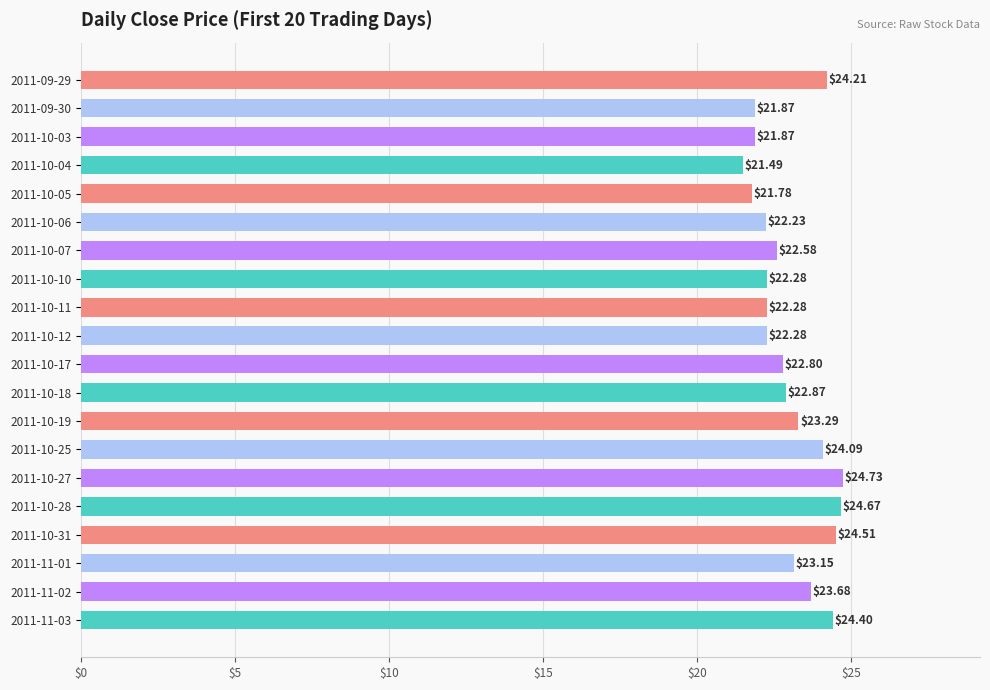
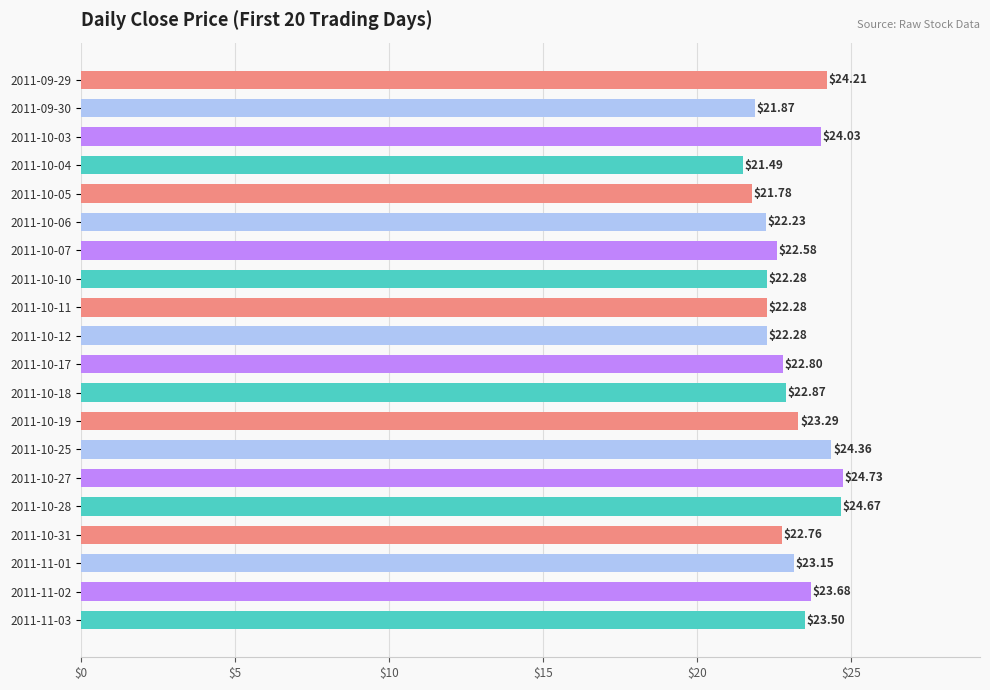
  {
    "2011-09-29": "$24.21",
    "2011-09-30": "$21.87",
-   "2011-10-03": "$21.87",
+   "2011-10-03": "$24.03",
    "2011-10-04": "$21.49",
    "2011-10-05": "$21.78",
    "2011-10-06": "$22.23",
    "2011-10-07": "$22.58",
    "2011-10-10": "$22.28",
    "2011-10-11": "$22.28",
    "2011-10-12": "$22.28",
    "2011-10-17": "$22.80",
    "2011-10-18": "$22.87",
    "2011-10-19": "$23.29",
-   "2011-10-25": "$24.09",
+   "2011-10-25": "$24.36",
    "2011-10-27": "$24.73",
    "2011-10-28": "$24.67",
-   "2011-10-31": "$24.51",
+   "2011-10-31": "$22.76",
    "2011-11-01": "$23.15",
    "2011-11-02": "$23.68",
-   "2011-11-03": "$24.40"
+   "2011-11-03": "$23.50"
  }
